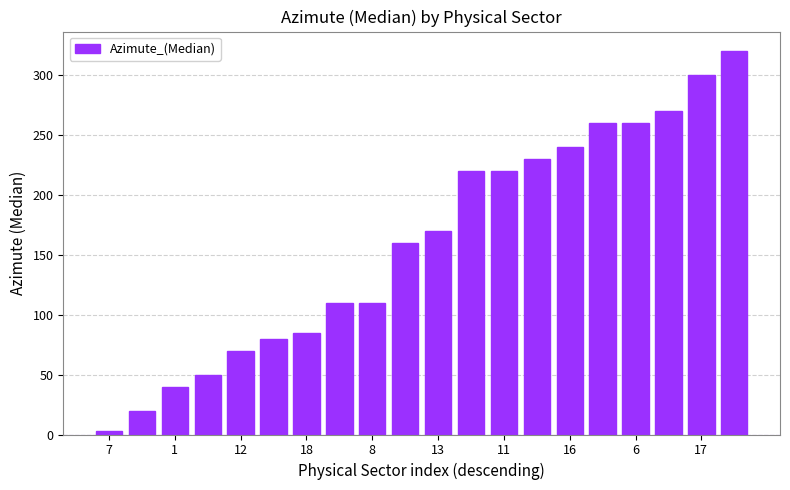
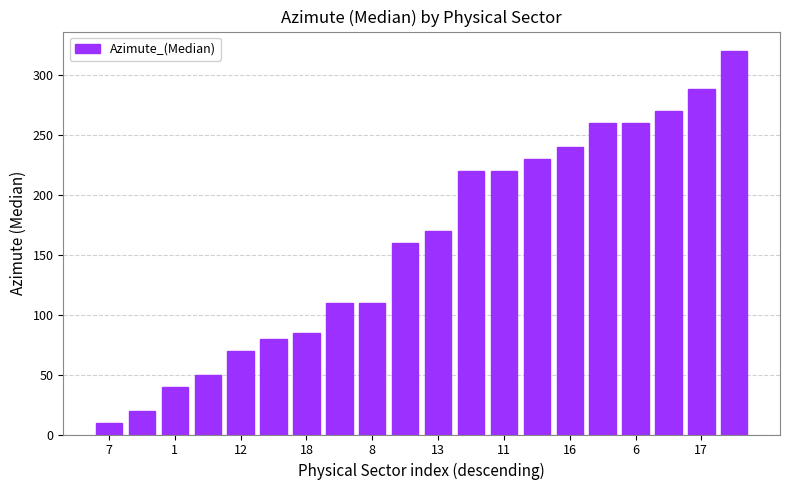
  {
-   "7": 3,
+   "7": 10,
    "1": 40,
    "13": 170,
    "11": 220,
-   "17": 300
+   "17": 288
  }
